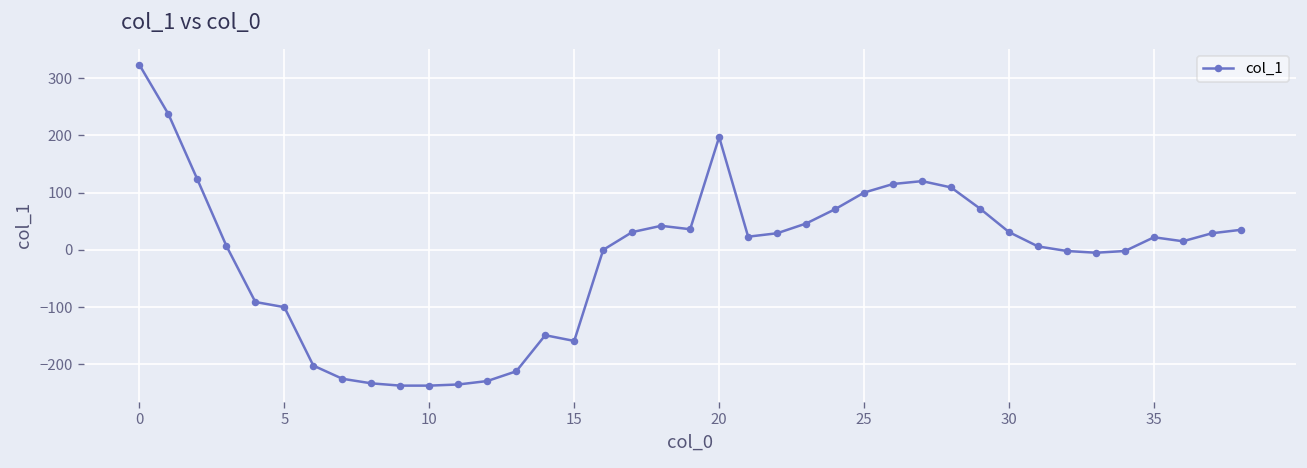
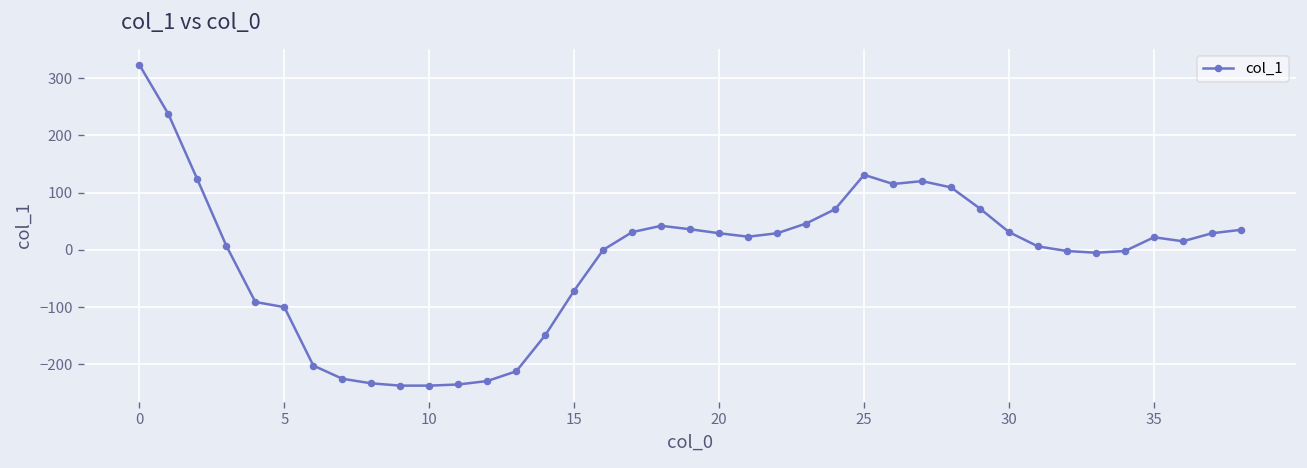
  {
    "0": 320,
    "5": -100,
    "10": -240,
-   "15": -160,
-   "20": 200,
-   "25": 100,
+   "15": -70,
+   "20": 30,
+   "25": 130,
    "30": 30,
    "35": 20
  }
